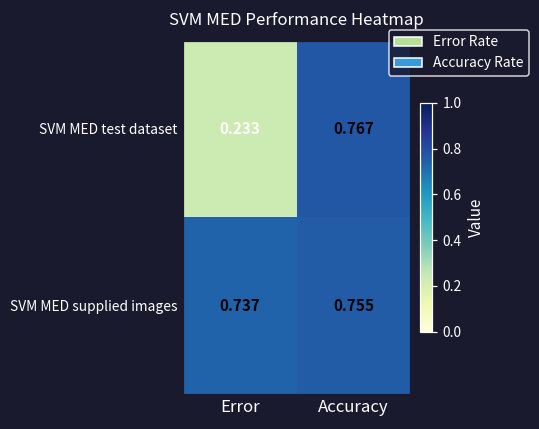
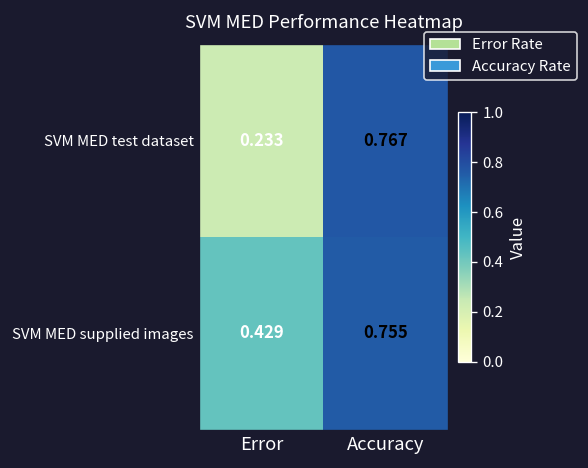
  {
    "SVM MED test dataset": {
      "Error": 0.233,
      "Accuracy": 0.767
    },
    "SVM MED supplied images": {
-     "Error": 0.737,
+     "Error": 0.429,
      "Accuracy": 0.755
    }
  }
